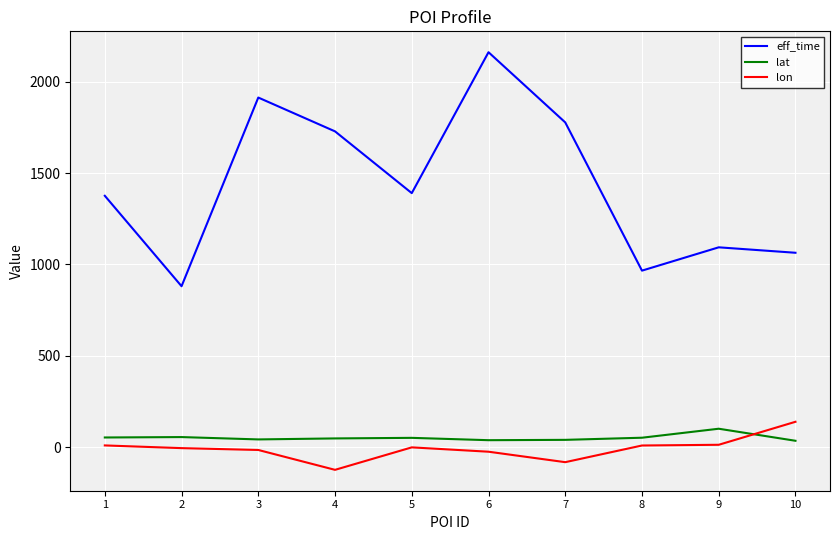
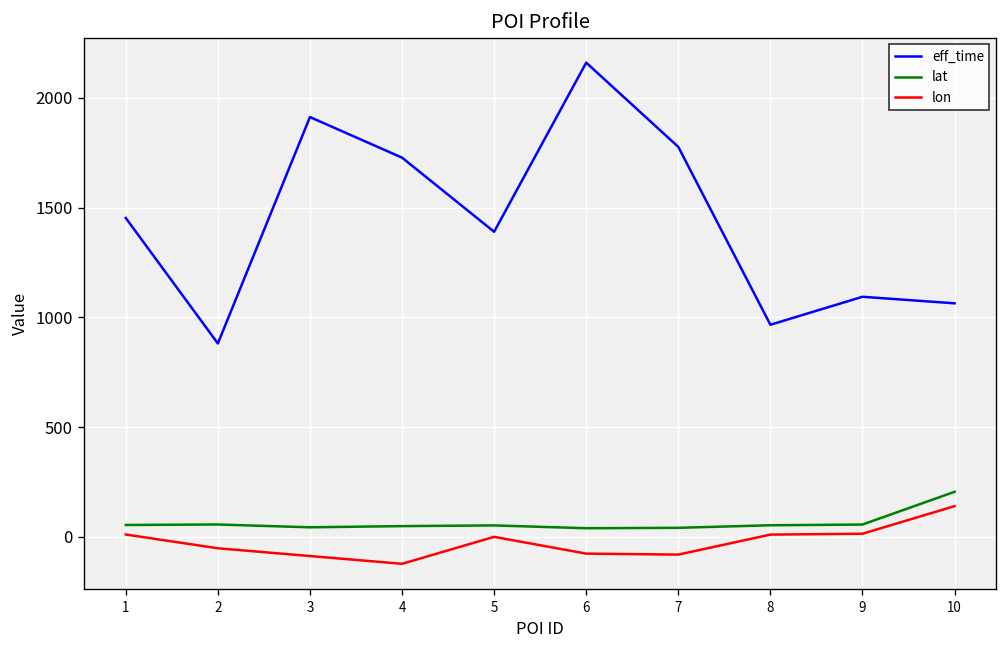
  {
    "eff_time": {
-     "1": 1380,
+     "1": 1450,
      "2": 880,
      "3": 1910,
      "4": 1730,
      "5": 1390,
      "6": 2160,
      "7": 1780,
      "8": 970,
      "9": 1090,
      "10": 1060
    },
    "lat": {
      "1": 50,
      "2": 60,
      "3": 40,
      "4": 50,
      "5": 50,
      "6": 40,
      "7": 40,
      "8": 50,
-     "9": 100,
-     "10": 40
+     "9": 60,
+     "10": 200
    },
    "lon": {
      "1": 10,
-     "2": 0,
-     "3": -10,
+     "2": -50,
+     "3": -90,
      "4": -120,
      "5": 0,
-     "6": -20,
+     "6": -80,
      "7": -80,
      "8": 10,
      "9": 10,
      "10": 140
    }
  }
